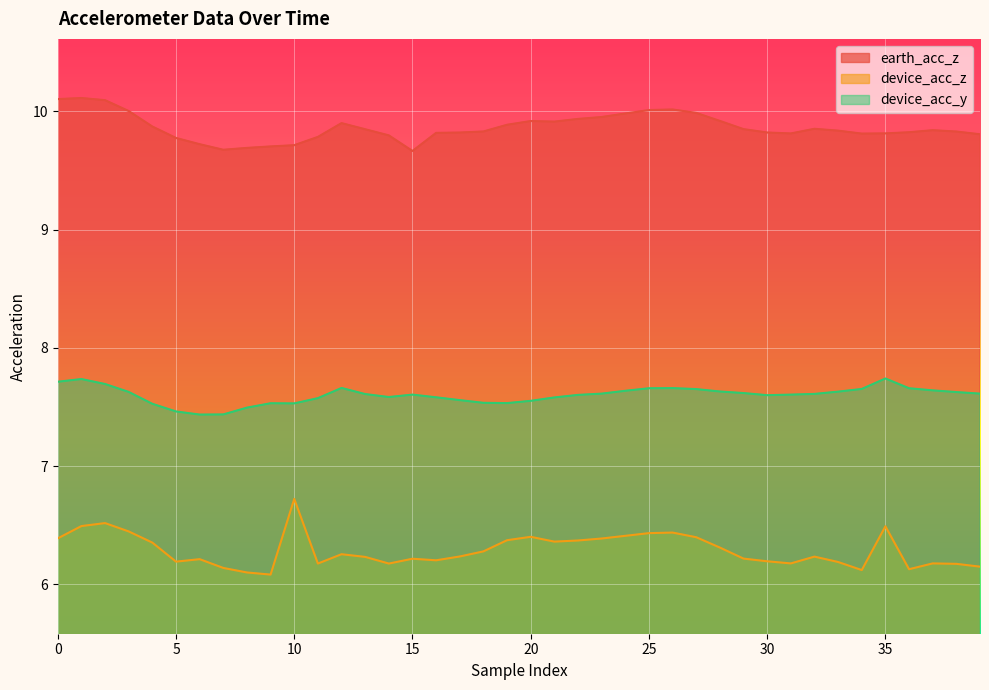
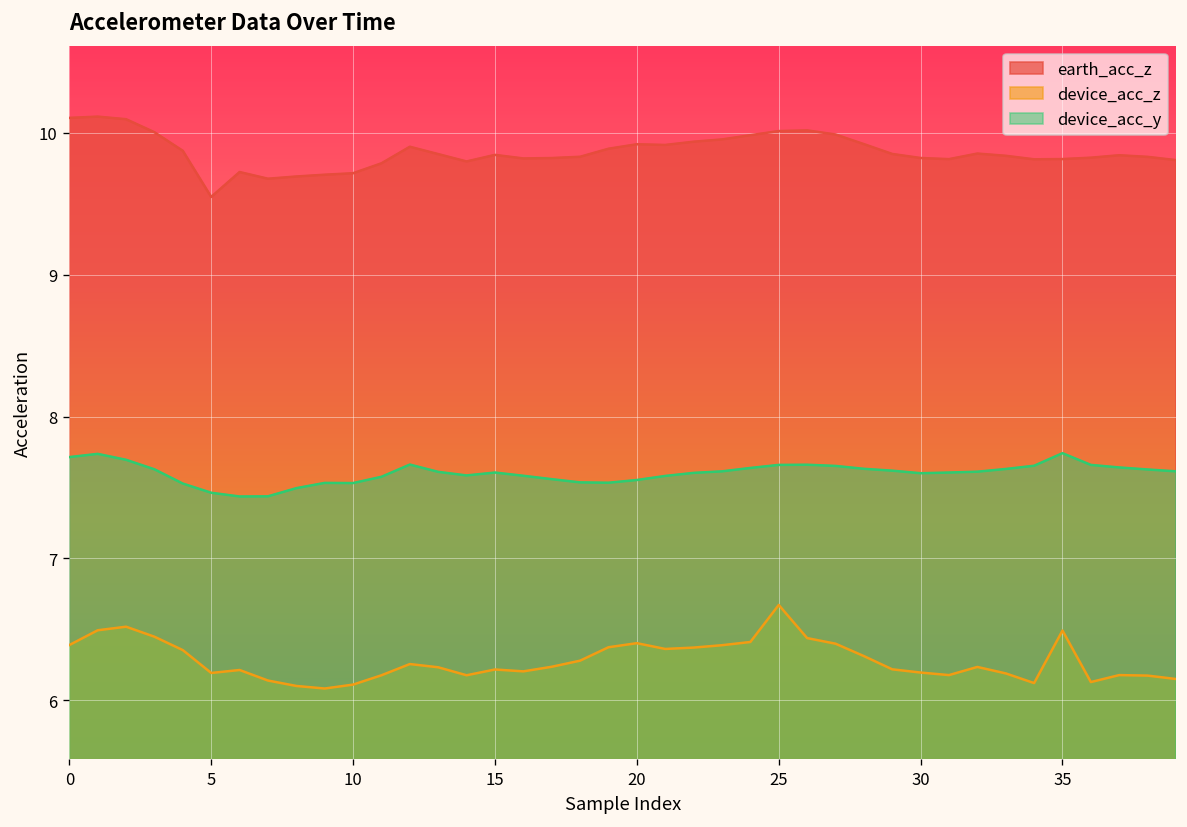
  {
    "earth_acc_z": {
      "0": 10.10,
-     "5": 9.78,
+     "5": 9.55,
      "10": 9.71,
-     "15": 9.67,
+     "15": 9.84,
      "20": 9.92,
      "25": 10.01,
      "30": 9.82,
      "35": 9.81
    },
    "device_acc_z": {
      "0": 6.39,
      "5": 6.19,
-     "10": 6.72,
+     "10": 6.11,
      "15": 6.22,
      "20": 6.40,
-     "25": 6.43,
+     "25": 6.67,
      "30": 6.20,
      "35": 6.49
    },
    "device_acc_y": {
      "0": 7.71,
      "5": 7.46,
      "10": 7.53,
      "15": 7.61,
      "20": 7.55,
      "25": 7.66,
      "30": 7.60,
      "35": 7.74
    }
  }
